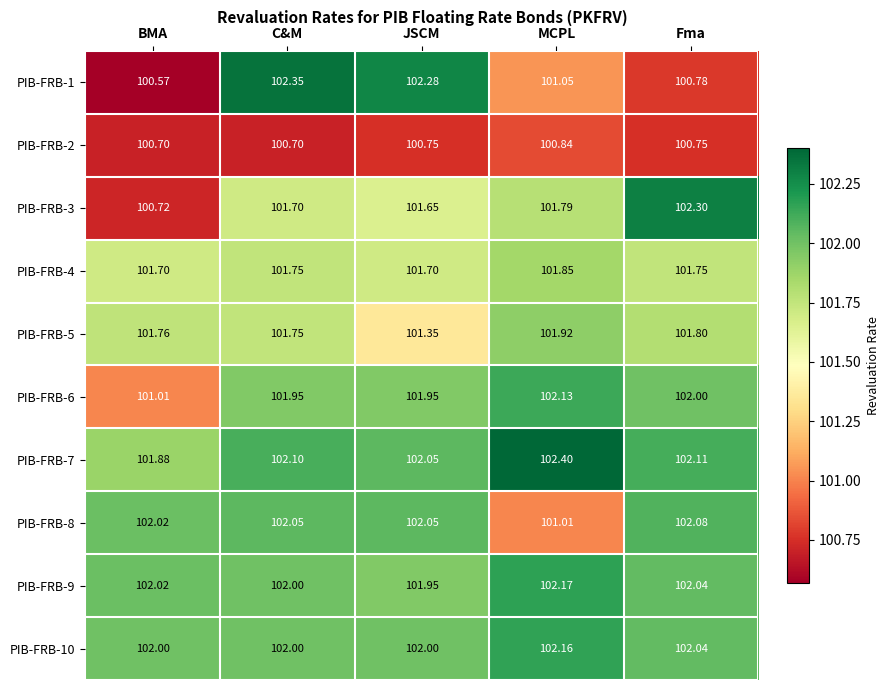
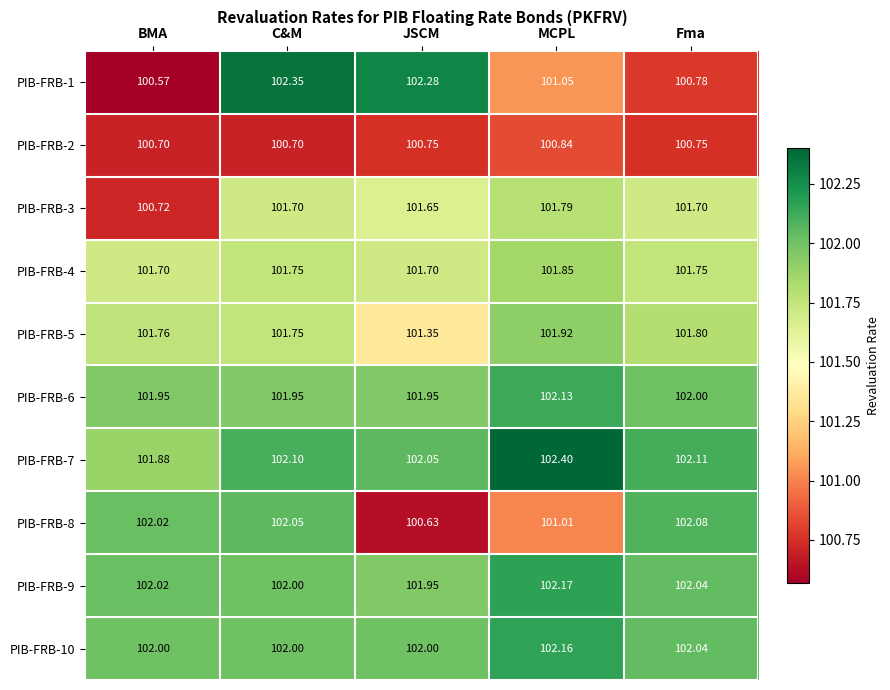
  {
    "PIB-FRB-1": {
      "BMA": 100.57,
      "C&M": 102.35,
      "JSCM": 102.28,
      "MCPL": 101.05,
      "Fma": 100.78
    },
    "PIB-FRB-2": {
      "BMA": 100.70,
      "C&M": 100.70,
      "JSCM": 100.75,
      "MCPL": 100.84,
      "Fma": 100.75
    },
    "PIB-FRB-3": {
      "BMA": 100.72,
      "C&M": 101.70,
      "JSCM": 101.65,
      "MCPL": 101.79,
-     "Fma": 102.30
+     "Fma": 101.70
    },
    "PIB-FRB-4": {
      "BMA": 101.70,
      "C&M": 101.75,
      "JSCM": 101.70,
      "MCPL": 101.85,
      "Fma": 101.75
    },
    "PIB-FRB-5": {
      "BMA": 101.76,
      "C&M": 101.75,
      "JSCM": 101.35,
      "MCPL": 101.92,
      "Fma": 101.80
    },
    "PIB-FRB-6": {
-     "BMA": 101.01,
+     "BMA": 101.95,
      "C&M": 101.95,
      "JSCM": 101.95,
      "MCPL": 102.13,
      "Fma": 102.00
    },
    "PIB-FRB-7": {
      "BMA": 101.88,
      "C&M": 102.10,
      "JSCM": 102.05,
      "MCPL": 102.40,
      "Fma": 102.11
    },
    "PIB-FRB-8": {
      "BMA": 102.02,
      "C&M": 102.05,
-     "JSCM": 102.05,
+     "JSCM": 100.63,
      "MCPL": 101.01,
      "Fma": 102.08
    },
    "PIB-FRB-9": {
      "BMA": 102.02,
      "C&M": 102.00,
      "JSCM": 101.95,
      "MCPL": 102.17,
      "Fma": 102.04
    },
    "PIB-FRB-10": {
      "BMA": 102.00,
      "C&M": 102.00,
      "JSCM": 102.00,
      "MCPL": 102.16,
      "Fma": 102.04
    }
  }
